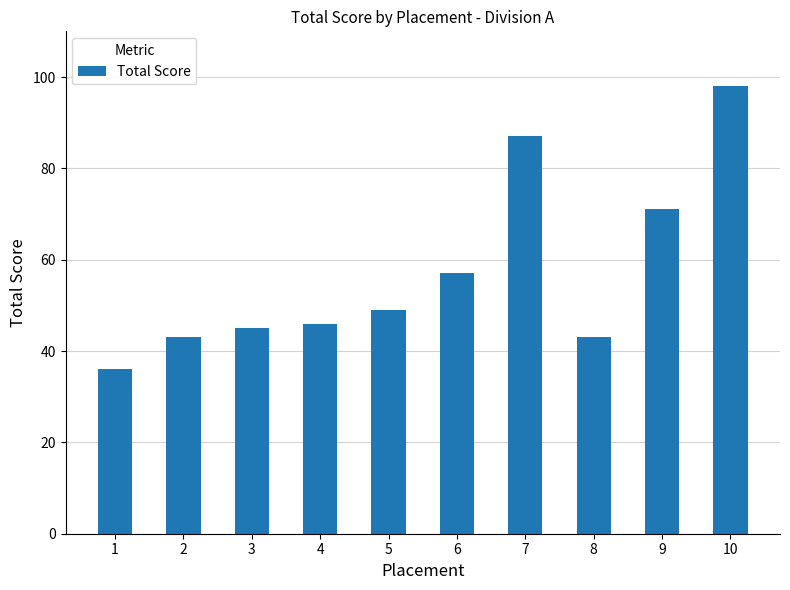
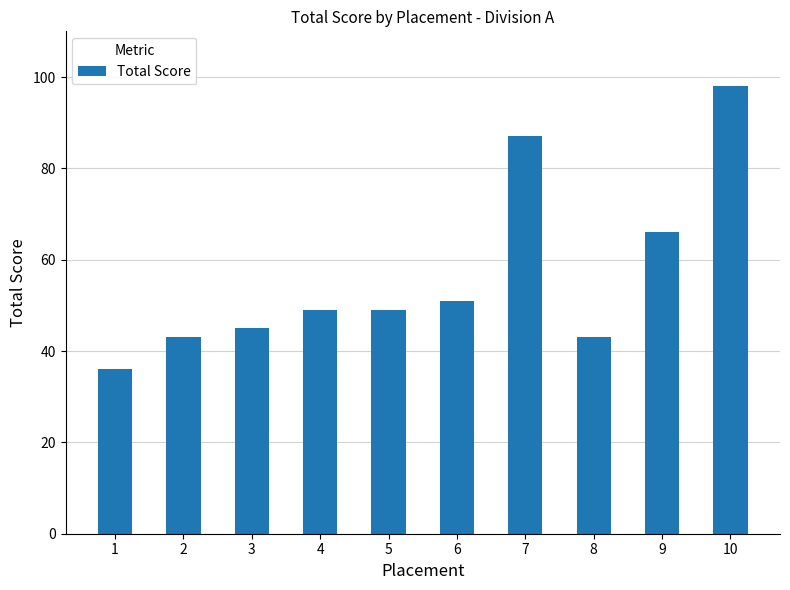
  {
    "1": 36,
    "2": 43,
    "3": 45,
-   "4": 46,
+   "4": 49,
    "5": 49,
-   "6": 57,
+   "6": 51,
    "7": 87,
    "8": 43,
-   "9": 71,
+   "9": 66,
    "10": 98
  }
